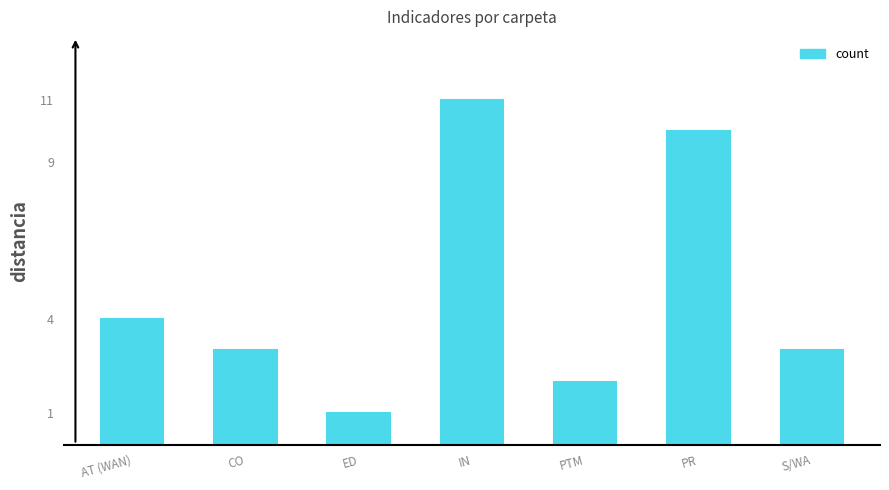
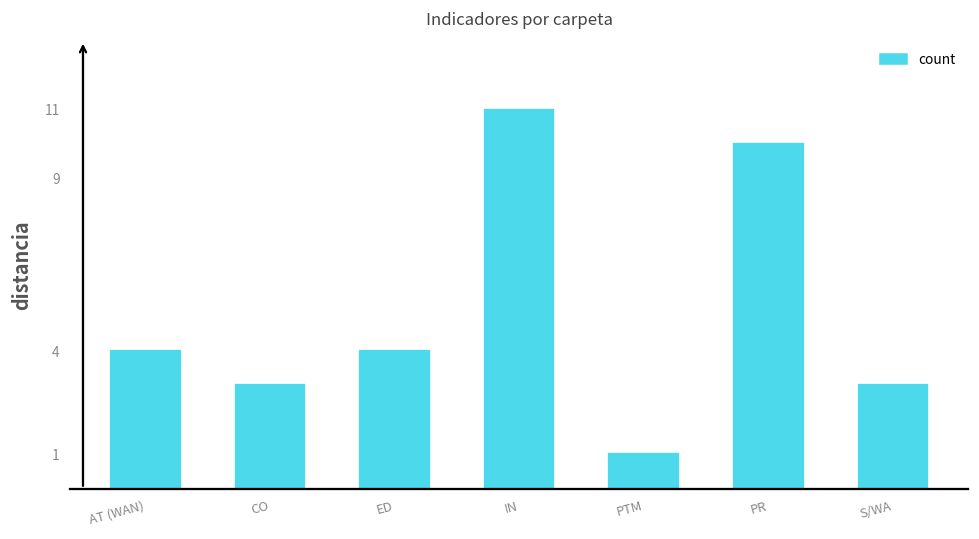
  {
    "AT (WAN)": 4,
    "CO": 3,
-   "ED": 1,
+   "ED": 4,
    "IN": 11,
-   "PTM": 2,
+   "PTM": 1,
    "PR": 10,
    "S/WA": 3
  }
